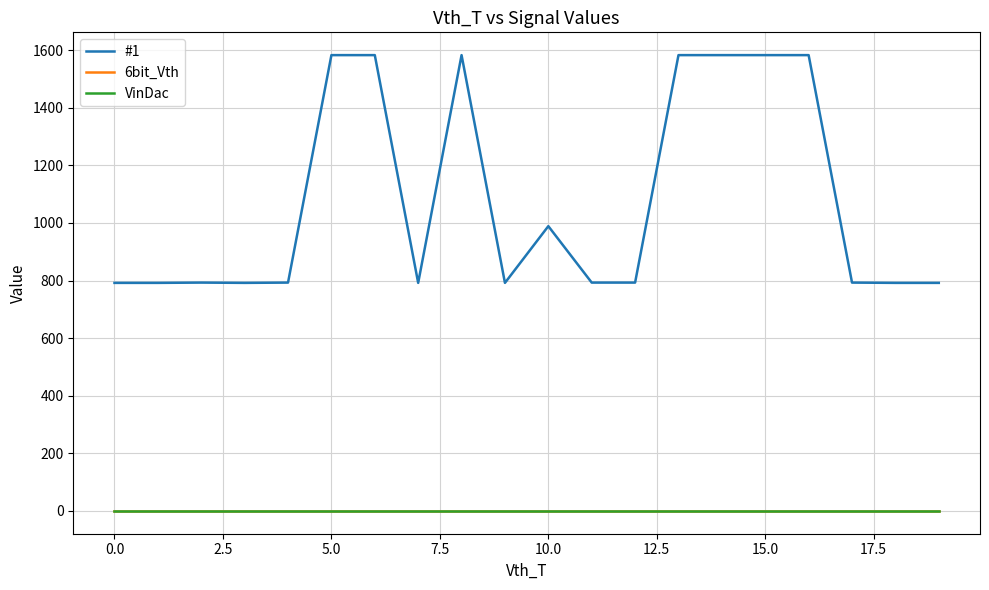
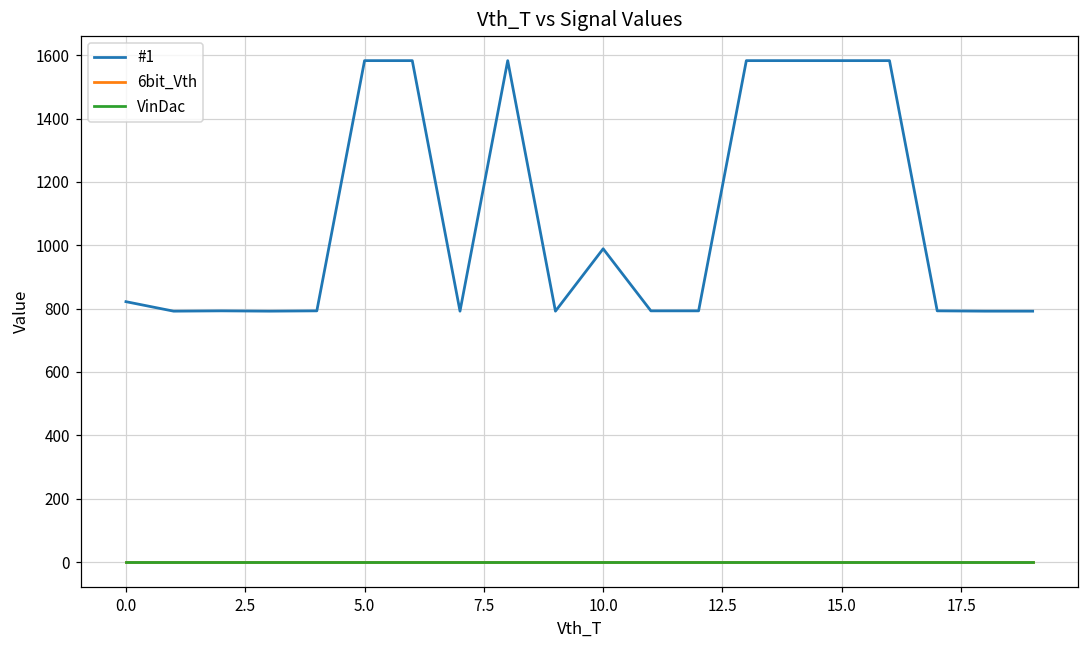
  {
    "#1": {
-     "0.0": 790,
+     "0.0": 820,
      "5.0": 1580,
      "10.0": 990,
      "15.0": 1580
    },
    "VinDac": {
      "0.0": 0,
      "5.0": 0,
      "10.0": 0,
      "15.0": 0
    }
  }
